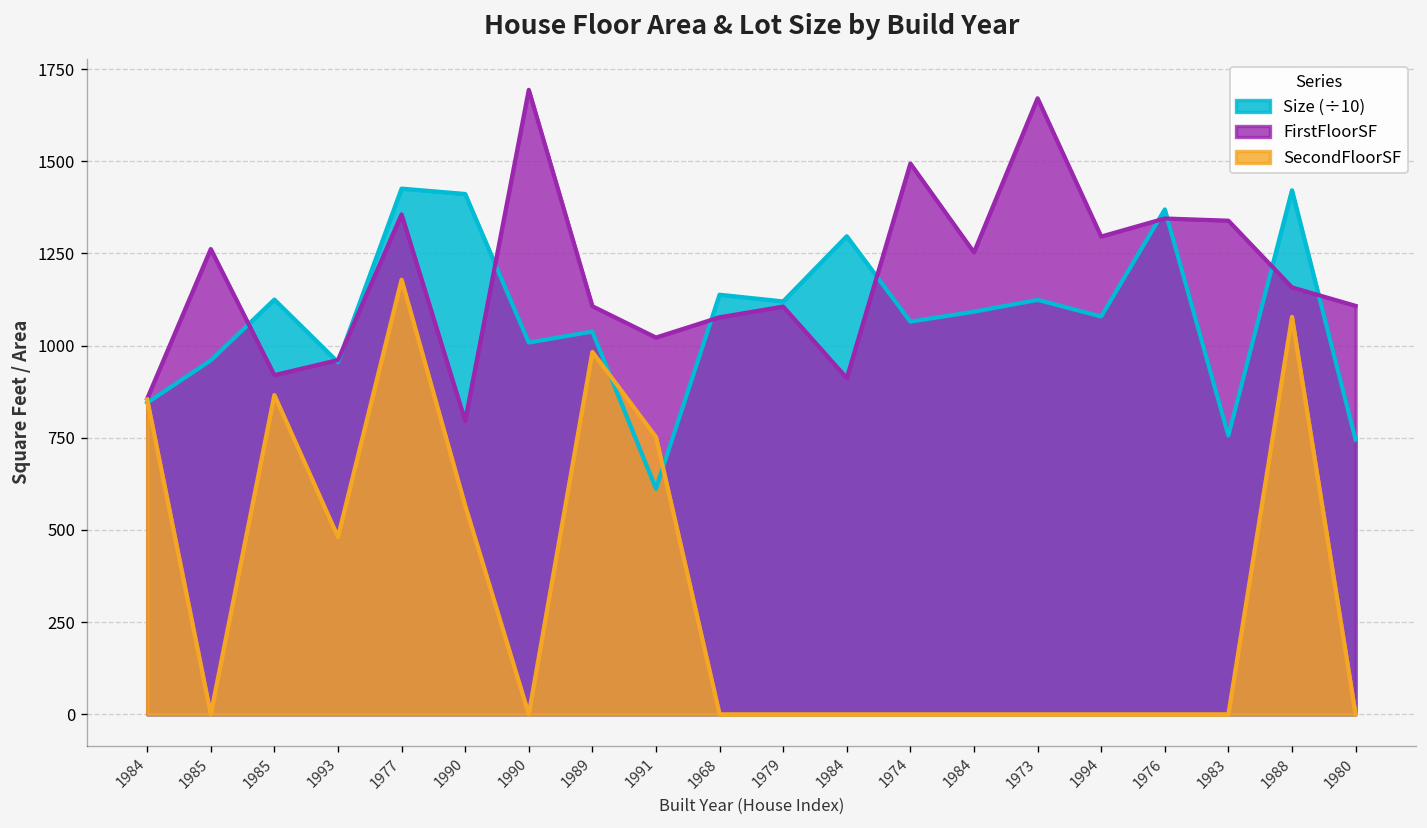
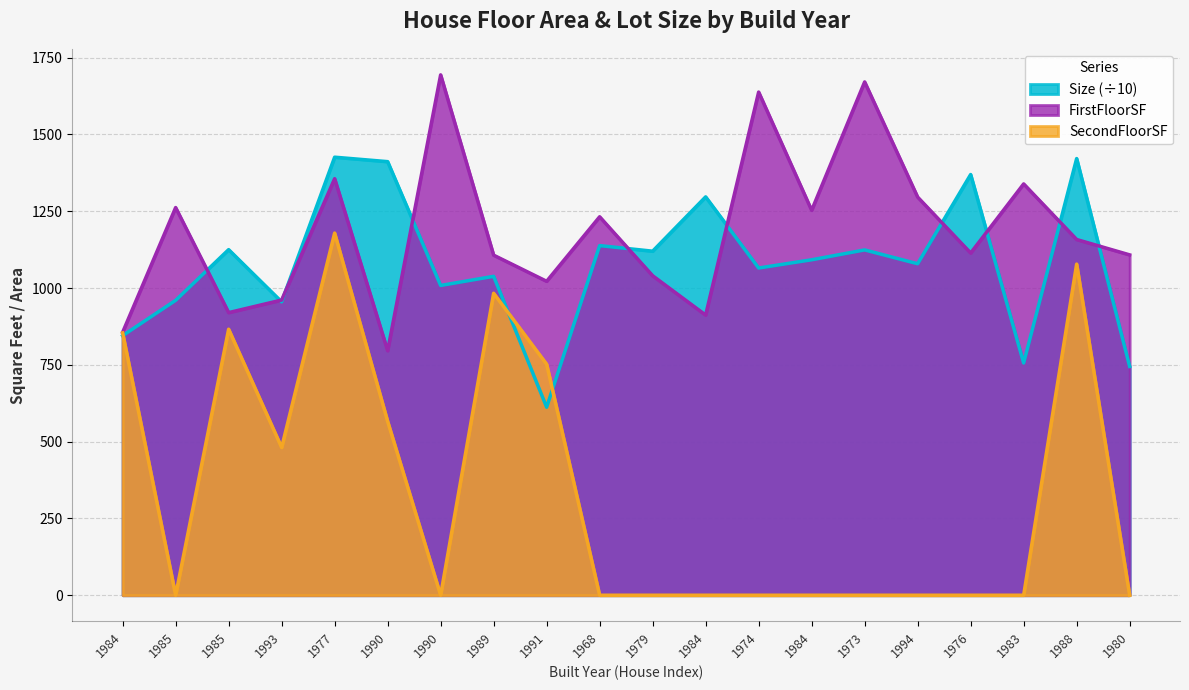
  {
    "Size (÷10)": {
      "1977": 1430,
      "1989": 1040,
      "1991": 610,
      "1968": 1140,
      "1979": 1120,
      "1974": 1070,
      "1973": 1120,
      "1994": 1080,
      "1976": 1370,
      "1983": 760,
      "1988": 1420,
      "1980": 740
    },
    "FirstFloorSF": {
      "1977": 1360,
      "1989": 1110,
      "1991": 1020,
-     "1968": 1080,
-     "1979": 1110,
-     "1974": 1490,
+     "1968": 1230,
+     "1979": 1040,
+     "1974": 1640,
      "1973": 1670,
      "1994": 1300,
-     "1976": 1350,
+     "1976": 1110,
      "1983": 1340,
      "1988": 1160,
      "1980": 1110
    },
    "SecondFloorSF": {
      "1993": 480,
      "1977": 1180,
      "1989": 980,
      "1991": 750,
      "1968": 0,
      "1979": 0,
      "1974": 0,
      "1973": 0,
      "1994": 0,
      "1976": 0,
      "1983": 0,
      "1988": 1080,
      "1980": 0
    }
  }
